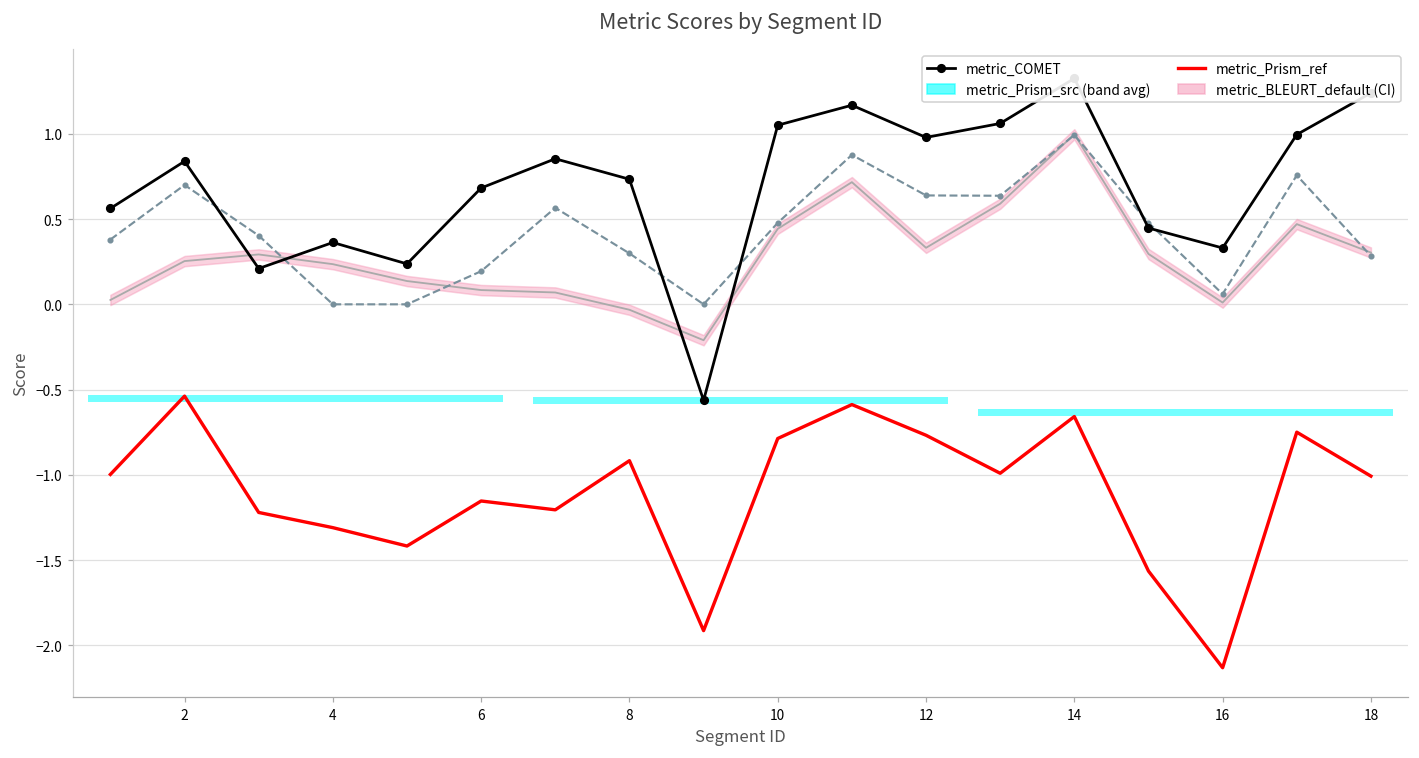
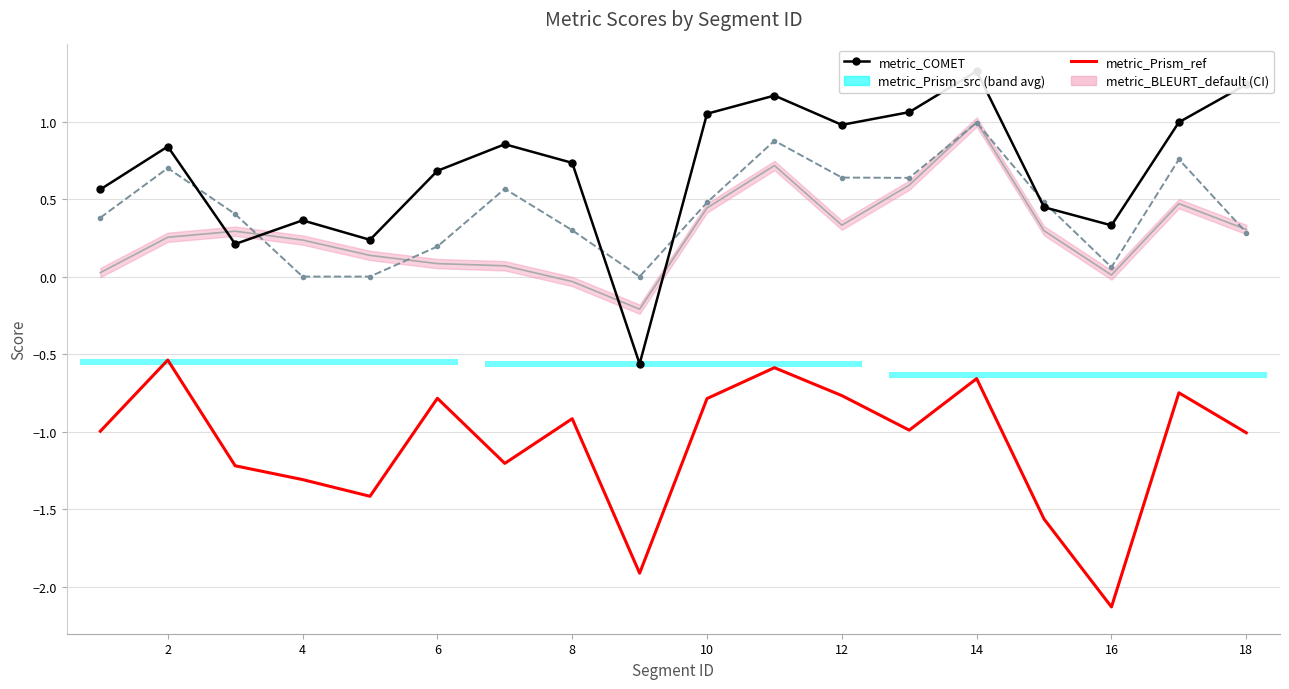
  {
    "metric_COMET": {
      "2": 0.84,
      "4": 0.36,
      "6": 0.68,
      "8": 0.73,
      "10": 1.05,
      "12": 0.98,
      "16": 0.33
    },
    "metric_Prism_ref": {
      "4": -1.31,
-     "6": -1.15,
+     "6": -0.79,
      "8": -0.92,
      "10": -0.79,
      "12": -0.77,
      "14": -0.66,
      "16": -2.13,
      "18": -1.01
    }
  }
